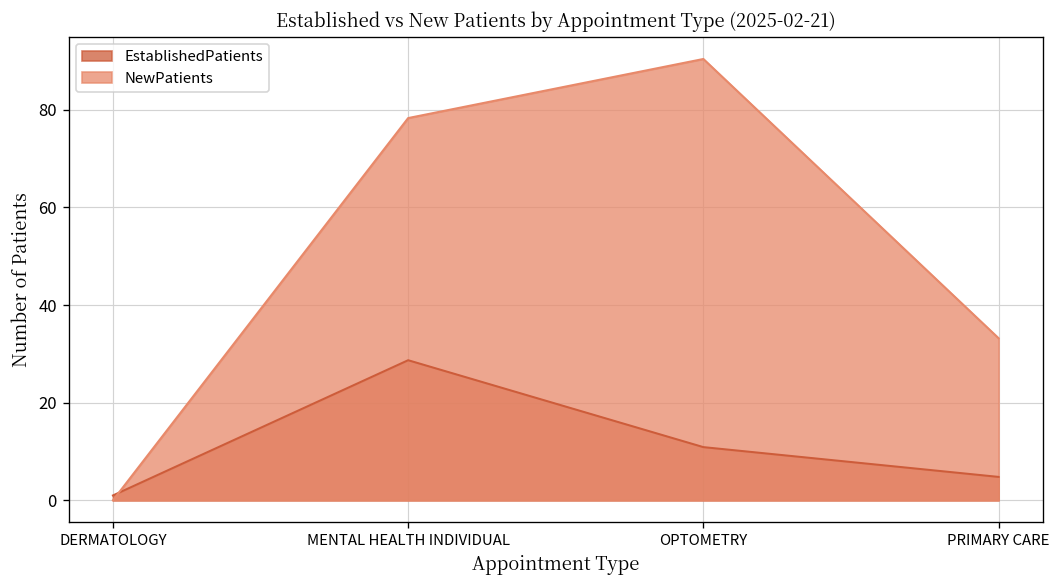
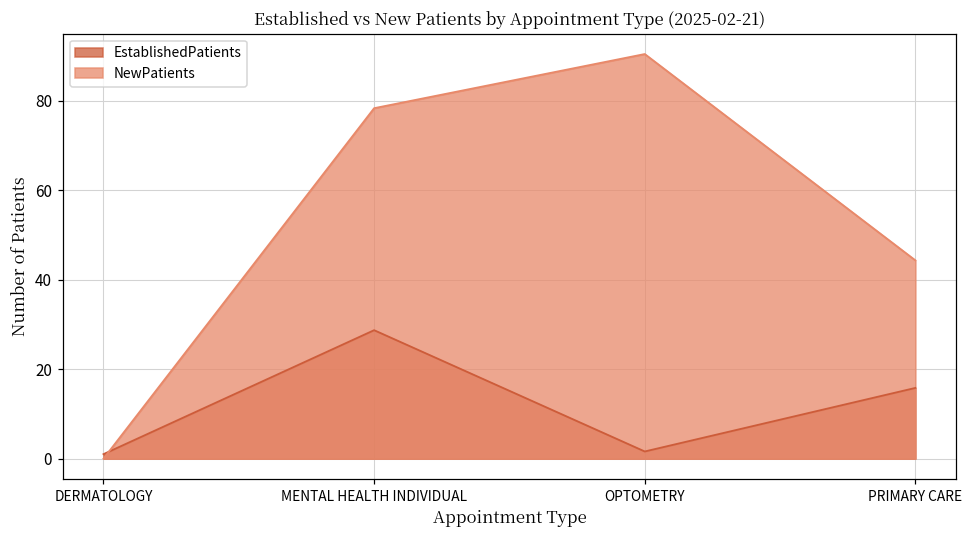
  {
    "EstablishedPatients": {
      "DERMATOLOGY": 1,
      "MENTAL HEALTH INDIVIDUAL": 29,
-     "OPTOMETRY": 11,
-     "PRIMARY CARE": 5
+     "OPTOMETRY": 2,
+     "PRIMARY CARE": 16
    },
    "NewPatients": {
      "DERMATOLOGY": 0,
      "MENTAL HEALTH INDIVIDUAL": 78,
      "OPTOMETRY": 90,
-     "PRIMARY CARE": 33
+     "PRIMARY CARE": 44
    }
  }
